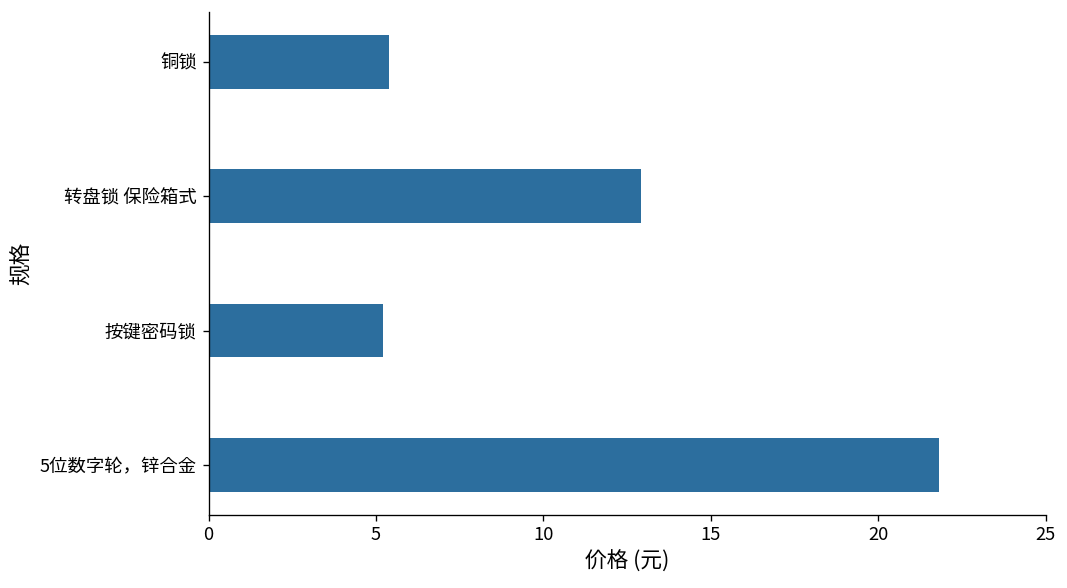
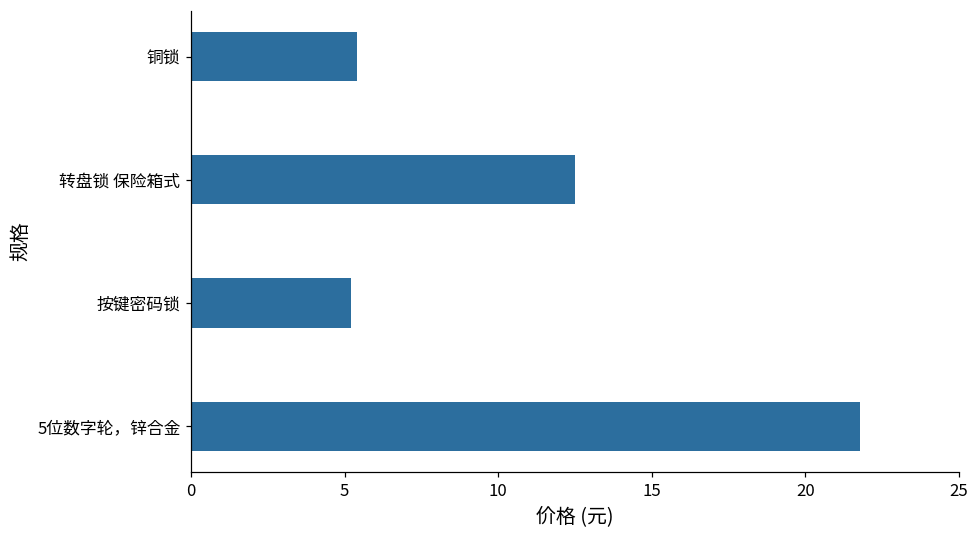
  {
    "铜锁": 5.4,
-   "转盘锁 保险箱式": 12.9,
+   "转盘锁 保险箱式": 12.5,
    "按键密码锁": 5.2,
    "5位数字轮，锌合金": 21.8
  }
